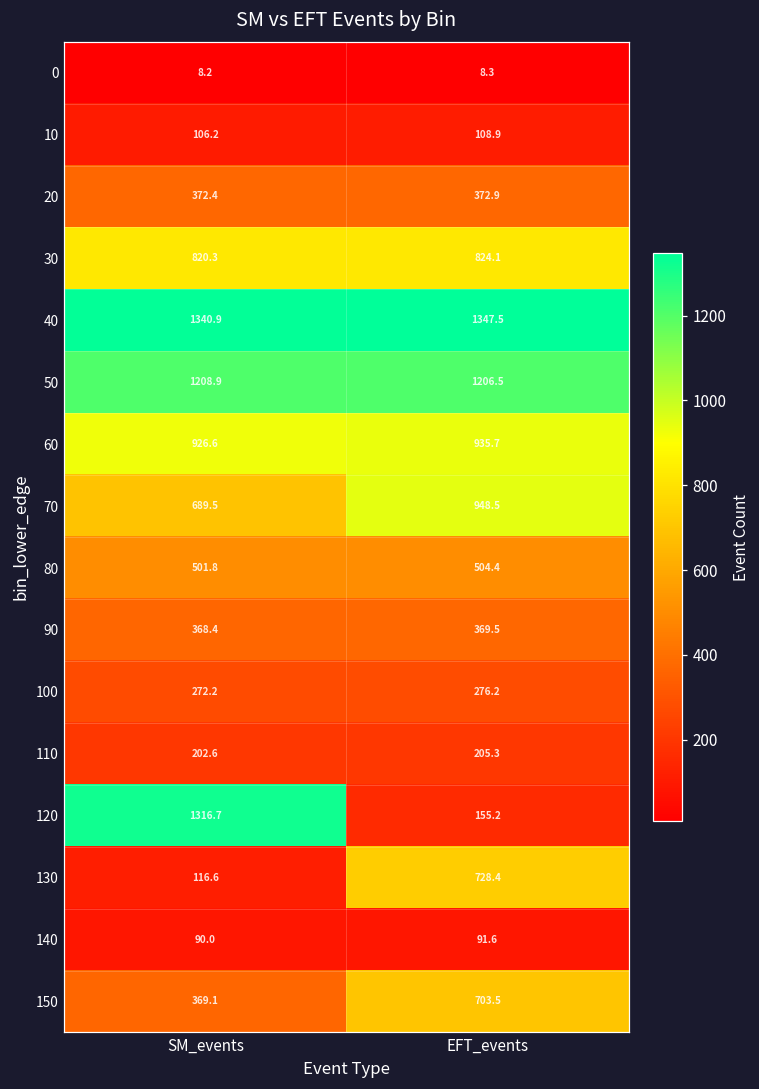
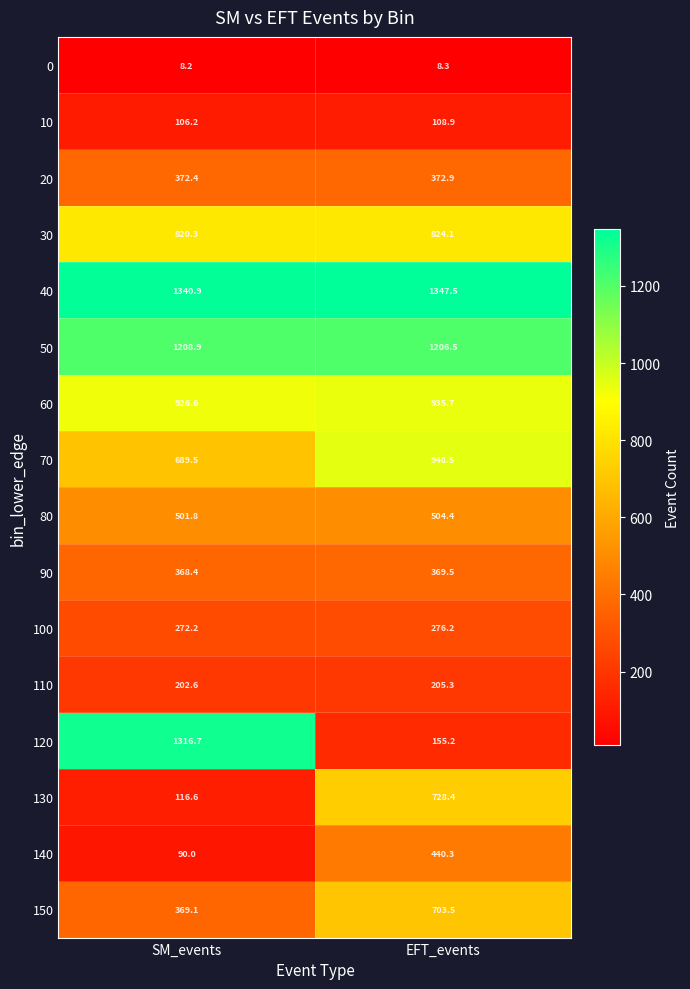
  {
    "0": {
      "SM_events": 8.2,
      "EFT_events": 8.3
    },
    "10": {
      "SM_events": 106.2,
      "EFT_events": 108.9
    },
    "20": {
      "SM_events": 372.4,
      "EFT_events": 372.9
    },
    "30": {
      "SM_events": 820.3,
      "EFT_events": 824.1
    },
    "40": {
      "SM_events": 1340.9,
      "EFT_events": 1347.5
    },
    "50": {
      "SM_events": 1208.9,
      "EFT_events": 1206.5
    },
    "60": {
      "SM_events": 926.6,
      "EFT_events": 935.7
    },
    "70": {
      "SM_events": 689.5,
      "EFT_events": 948.5
    },
    "80": {
      "SM_events": 501.8,
      "EFT_events": 504.4
    },
    "90": {
      "SM_events": 368.4,
      "EFT_events": 369.5
    },
    "100": {
      "SM_events": 272.2,
      "EFT_events": 276.2
    },
    "110": {
      "SM_events": 202.6,
      "EFT_events": 205.3
    },
    "120": {
      "SM_events": 1316.7,
      "EFT_events": 155.2
    },
    "130": {
      "SM_events": 116.6,
      "EFT_events": 728.4
    },
    "140": {
      "SM_events": 90.0,
-     "EFT_events": 91.6
+     "EFT_events": 440.3
    },
    "150": {
      "SM_events": 369.1,
      "EFT_events": 703.5
    }
  }
